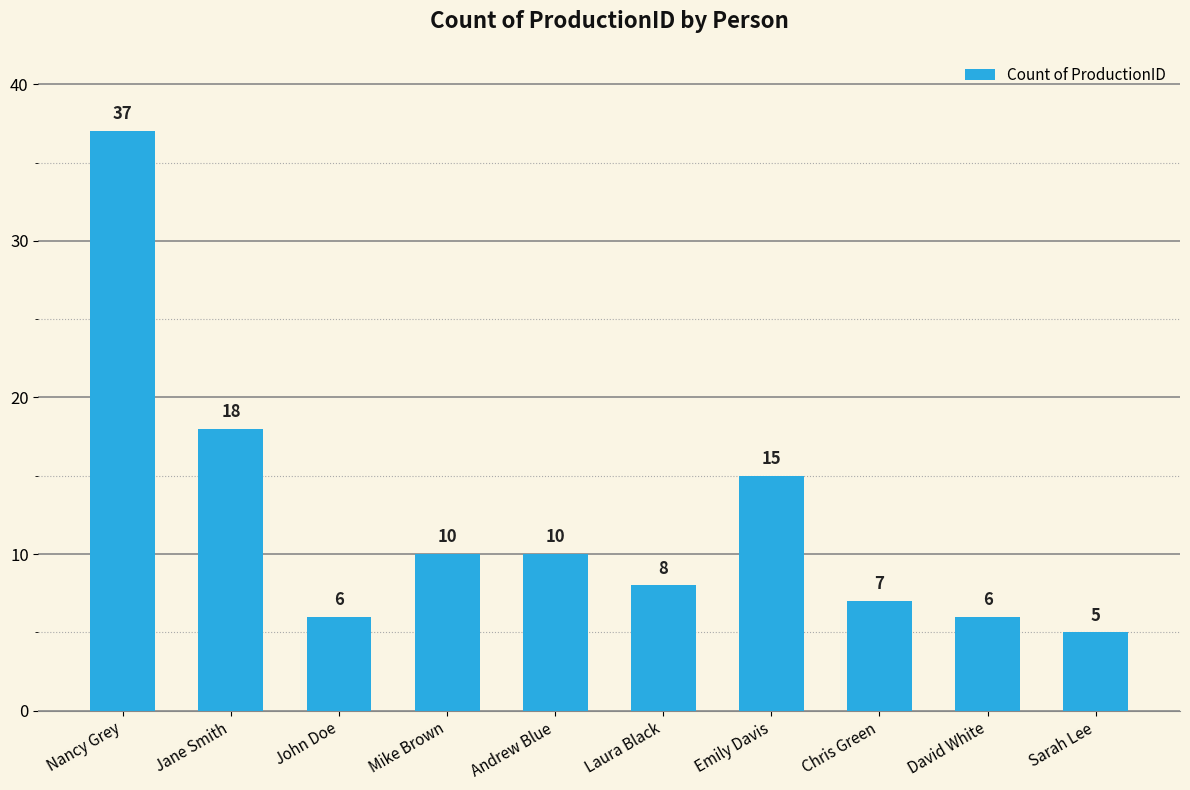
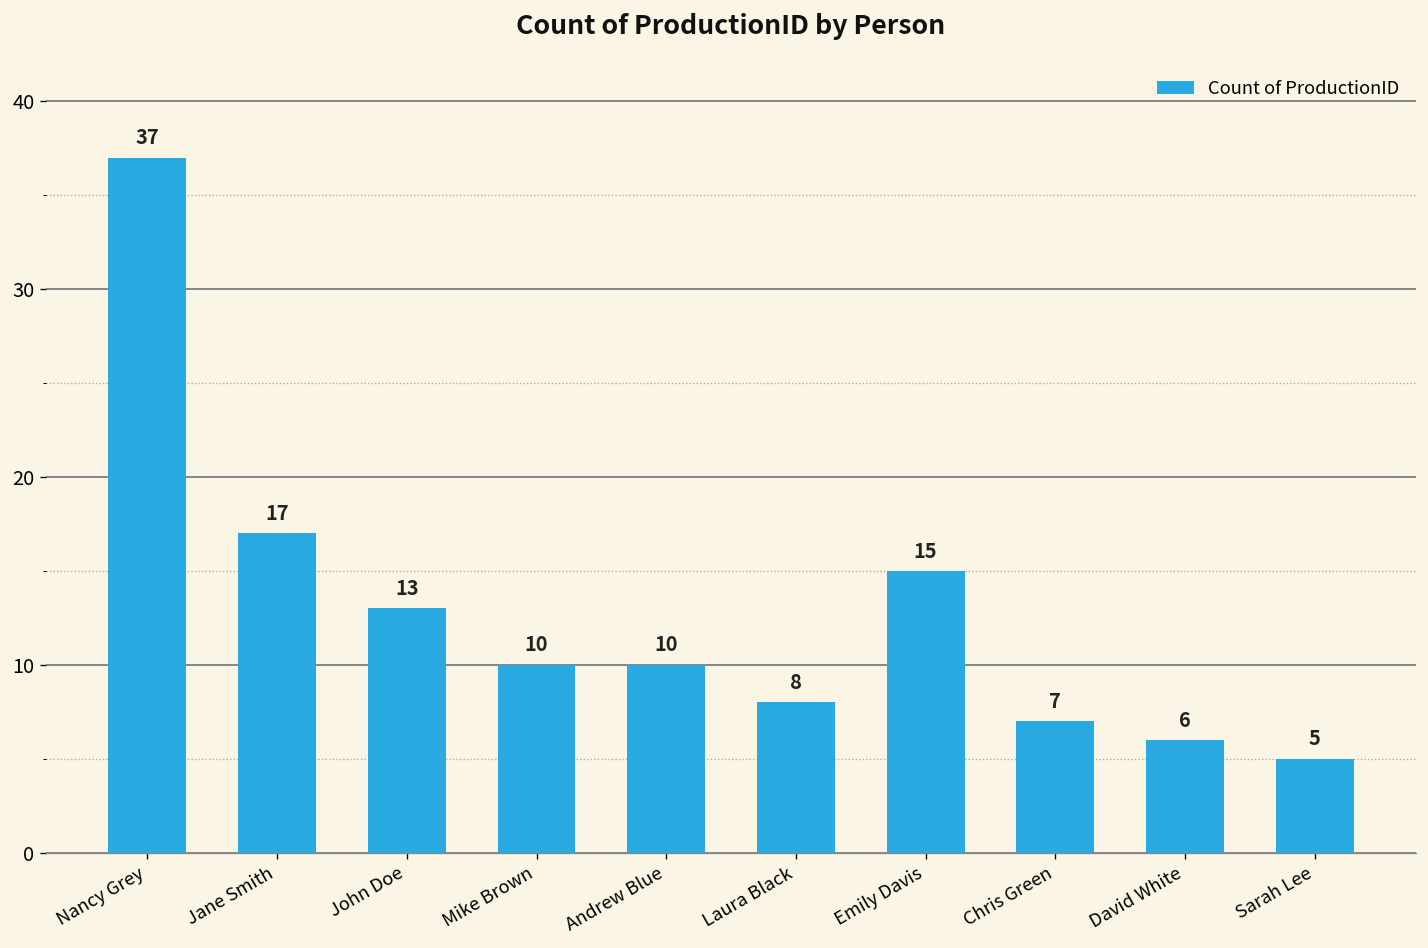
  {
    "Nancy Grey": 37,
-   "Jane Smith": 18,
-   "John Doe": 6,
+   "Jane Smith": 17,
+   "John Doe": 13,
    "Mike Brown": 10,
    "Andrew Blue": 10,
    "Laura Black": 8,
    "Emily Davis": 15,
    "Chris Green": 7,
    "David White": 6,
    "Sarah Lee": 5
  }
